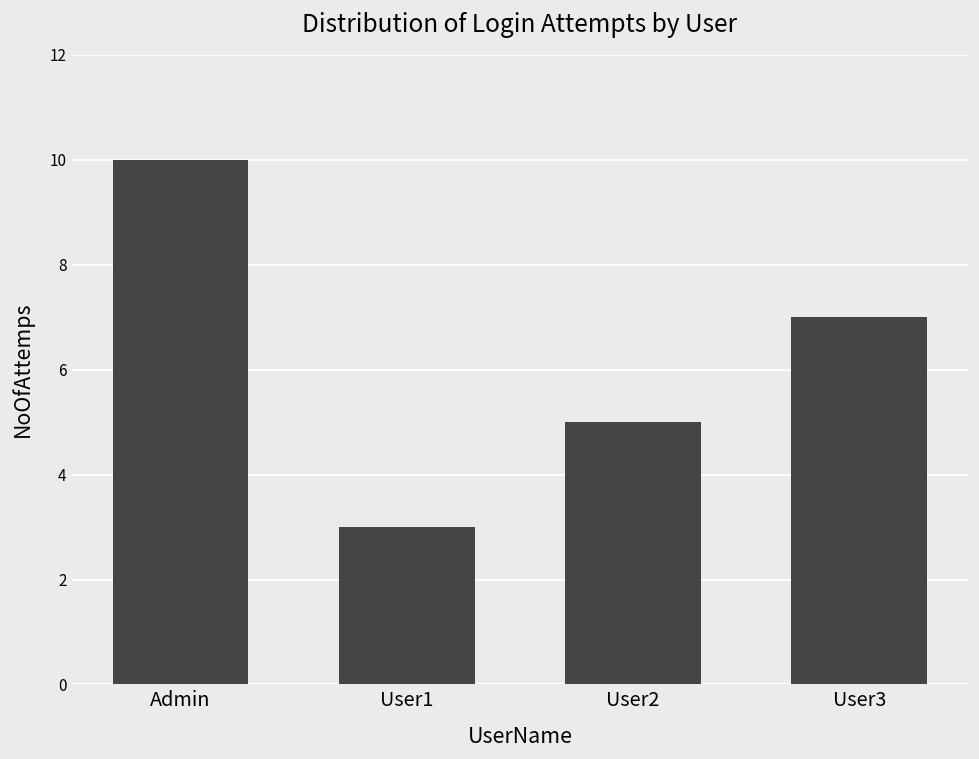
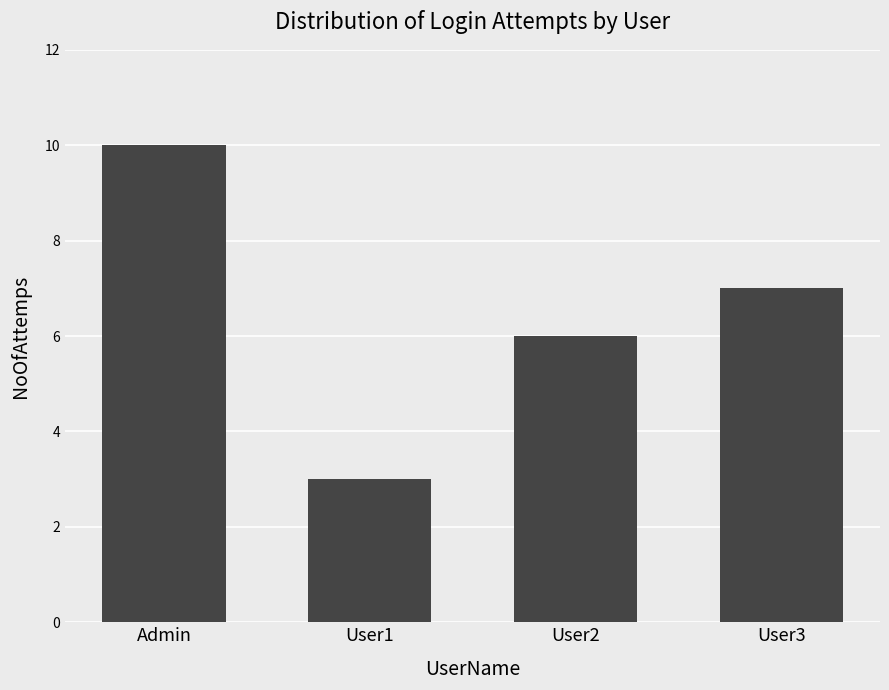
  {
    "Admin": 10,
    "User1": 3,
-   "User2": 5,
+   "User2": 6,
    "User3": 7
  }
